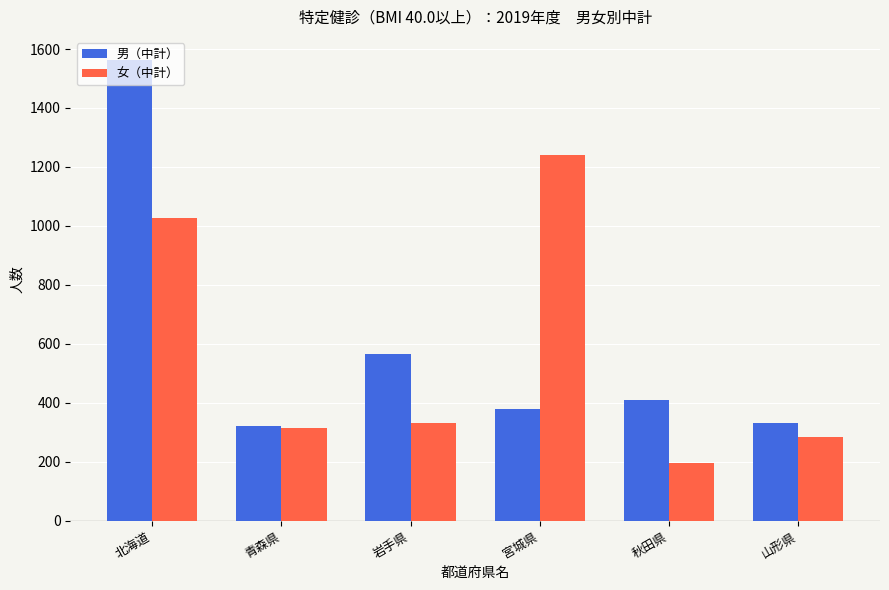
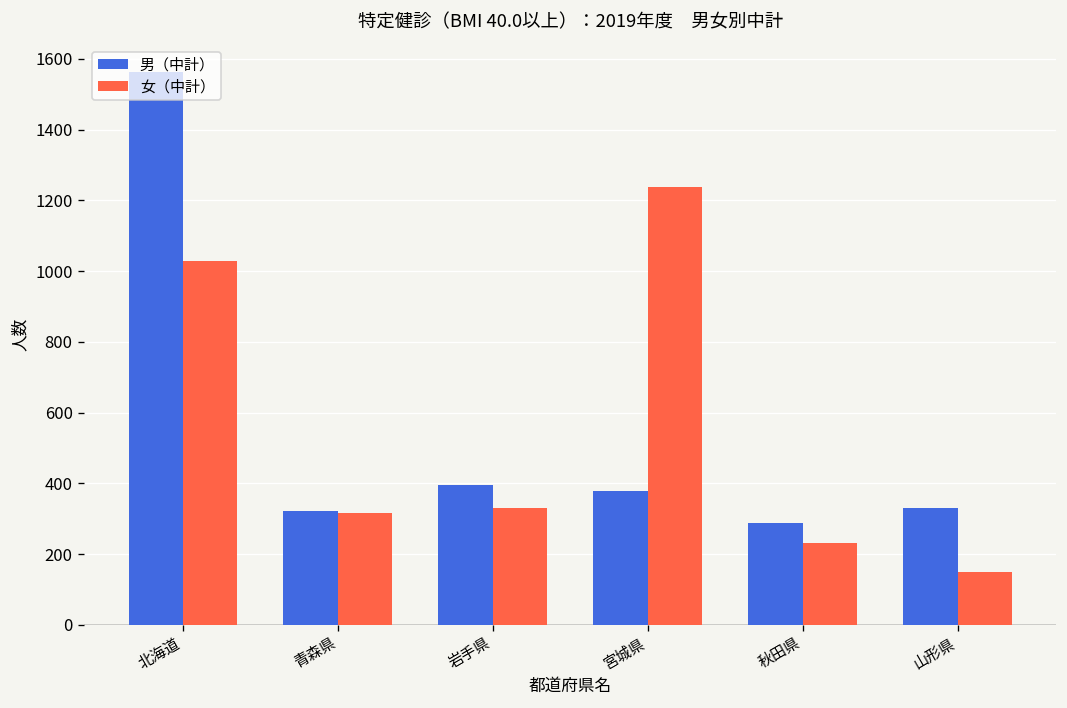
  {
    "男（中計）": {
      "青森県": 320,
-     "岩手県": 570,
+     "岩手県": 400,
      "宮城県": 380,
-     "秋田県": 410,
+     "秋田県": 290,
      "山形県": 330
    },
    "女（中計）": {
      "北海道": 1030,
      "青森県": 320,
      "岩手県": 330,
      "宮城県": 1240,
-     "秋田県": 200,
-     "山形県": 290
+     "秋田県": 230,
+     "山形県": 150
    }
  }
